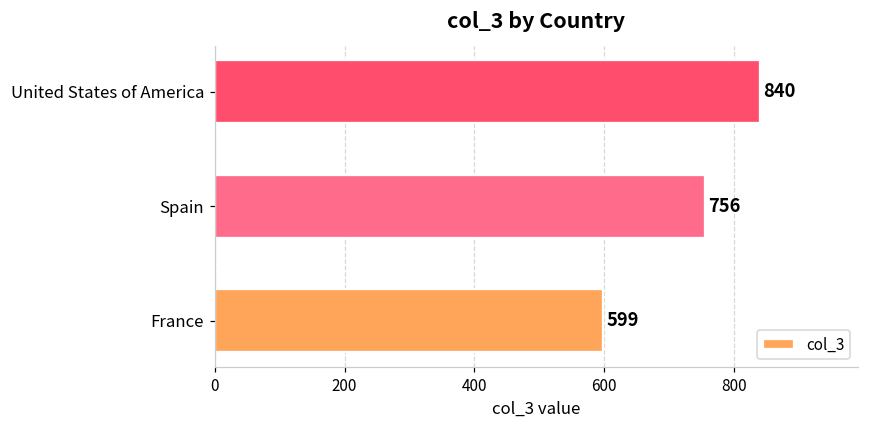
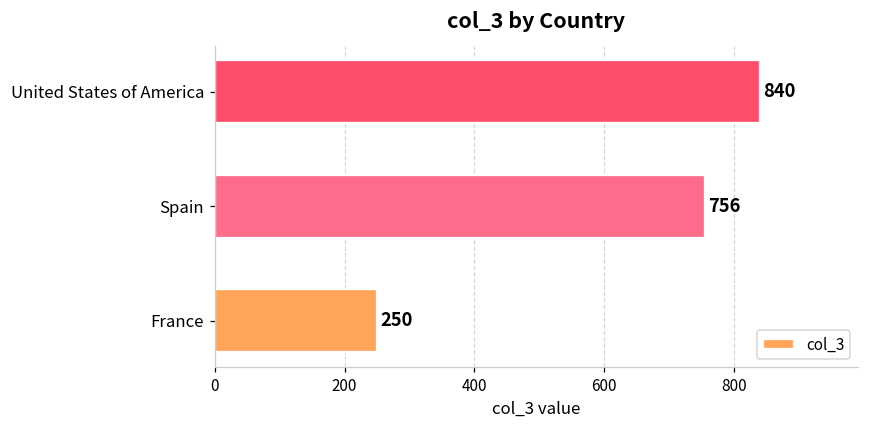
  {
    "United States of America": 840,
    "Spain": 756,
-   "France": 599
+   "France": 250
  }
